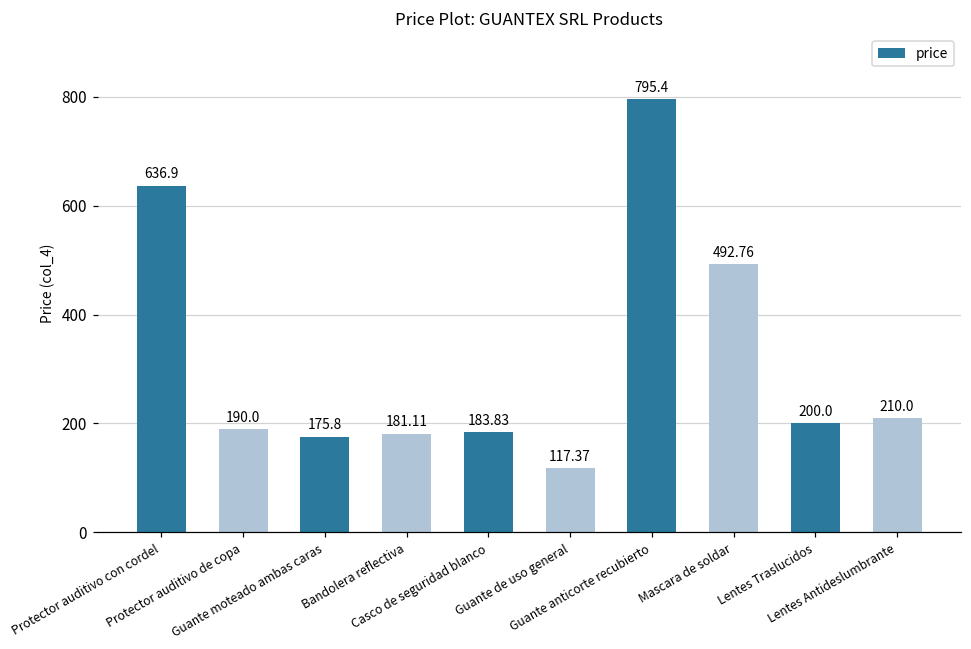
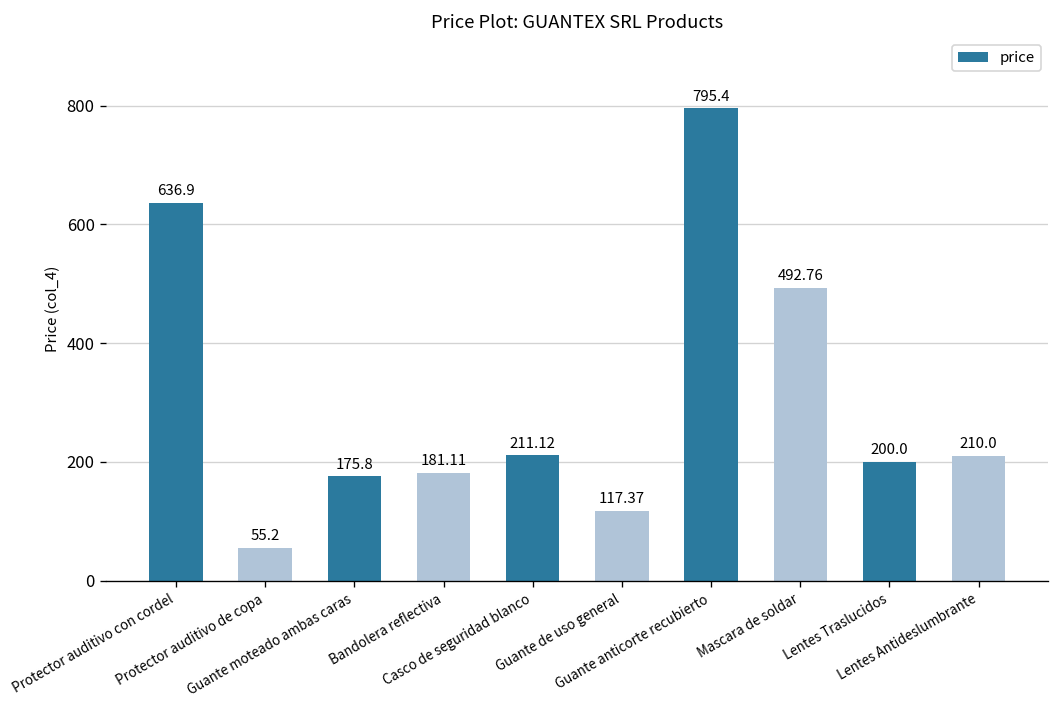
  {
    "Protector auditivo con cordel": 636.9,
-   "Protector auditivo de copa": 190.0,
+   "Protector auditivo de copa": 55.2,
    "Guante moteado ambas caras": 175.8,
    "Bandolera reflectiva": 181.11,
-   "Casco de seguridad blanco": 183.83,
+   "Casco de seguridad blanco": 211.12,
    "Guante de uso general": 117.37,
    "Guante anticorte recubierto": 795.4,
    "Mascara de soldar": 492.76,
    "Lentes Traslucidos": 200.0,
    "Lentes Antideslumbrante": 210.0
  }
